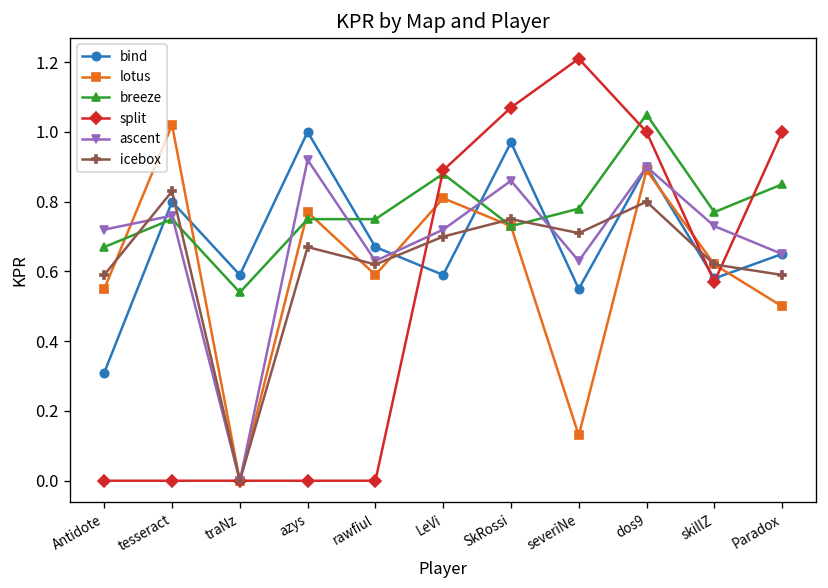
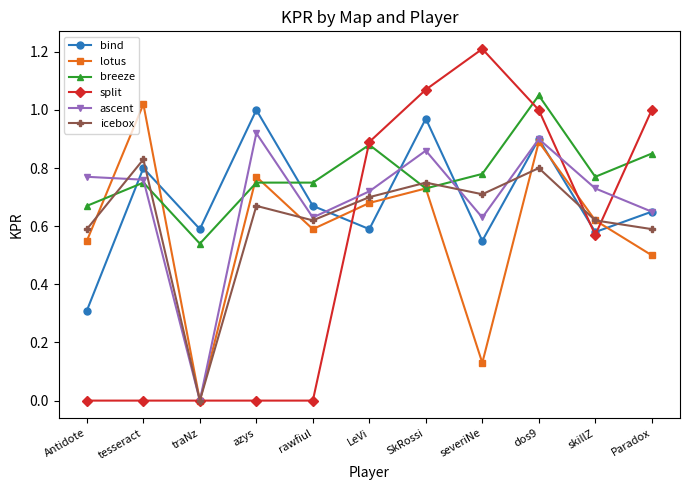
  {
    "bind": {
      "Antidote": 0.31,
      "tesseract": 0.80,
      "traNz": 0.59,
      "azys": 1.00,
      "rawfiul": 0.67,
      "LeVi": 0.59,
      "SkRossi": 0.97,
      "severiNe": 0.55,
      "skillZ": 0.58
    },
    "lotus": {
      "Antidote": 0.55,
      "tesseract": 1.02,
      "azys": 0.77,
      "rawfiul": 0.59,
-     "LeVi": 0.81,
+     "LeVi": 0.68,
      "severiNe": 0.13,
      "dos9": 0.89,
      "Paradox": 0.50
    },
    "breeze": {
      "Antidote": 0.67,
      "tesseract": 0.75,
      "traNz": 0.54,
      "azys": 0.75,
      "rawfiul": 0.75,
      "LeVi": 0.88,
      "severiNe": 0.78,
      "dos9": 1.05,
      "skillZ": 0.77,
      "Paradox": 0.85
    },
    "split": {
      "Antidote": 0.00,
      "tesseract": 0.00,
      "azys": 0.00,
      "rawfiul": 0.00,
      "LeVi": 0.89,
      "SkRossi": 1.07,
      "severiNe": 1.21,
      "dos9": 1.00,
      "skillZ": 0.57,
      "Paradox": 1.00
    },
    "ascent": {
-     "Antidote": 0.72,
+     "Antidote": 0.77,
      "tesseract": 0.76,
      "azys": 0.92,
      "rawfiul": 0.63,
      "LeVi": 0.72,
      "SkRossi": 0.86,
      "severiNe": 0.63,
      "skillZ": 0.73
    },
    "icebox": {
      "Antidote": 0.59,
      "tesseract": 0.83,
      "azys": 0.67,
      "rawfiul": 0.62,
      "LeVi": 0.70,
      "SkRossi": 0.75,
      "severiNe": 0.71,
      "dos9": 0.80,
      "Paradox": 0.59
    }
  }
